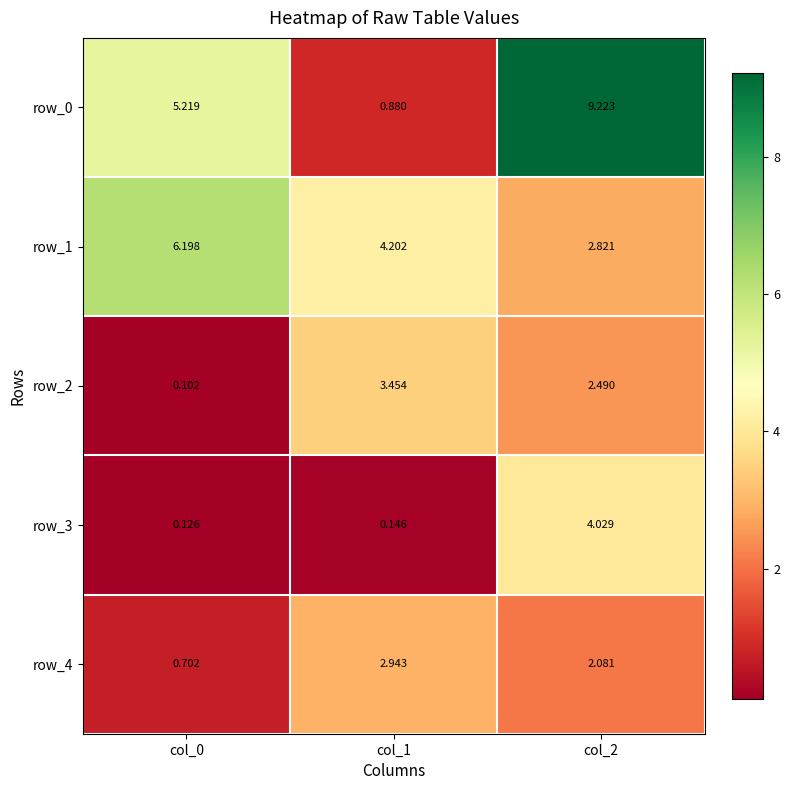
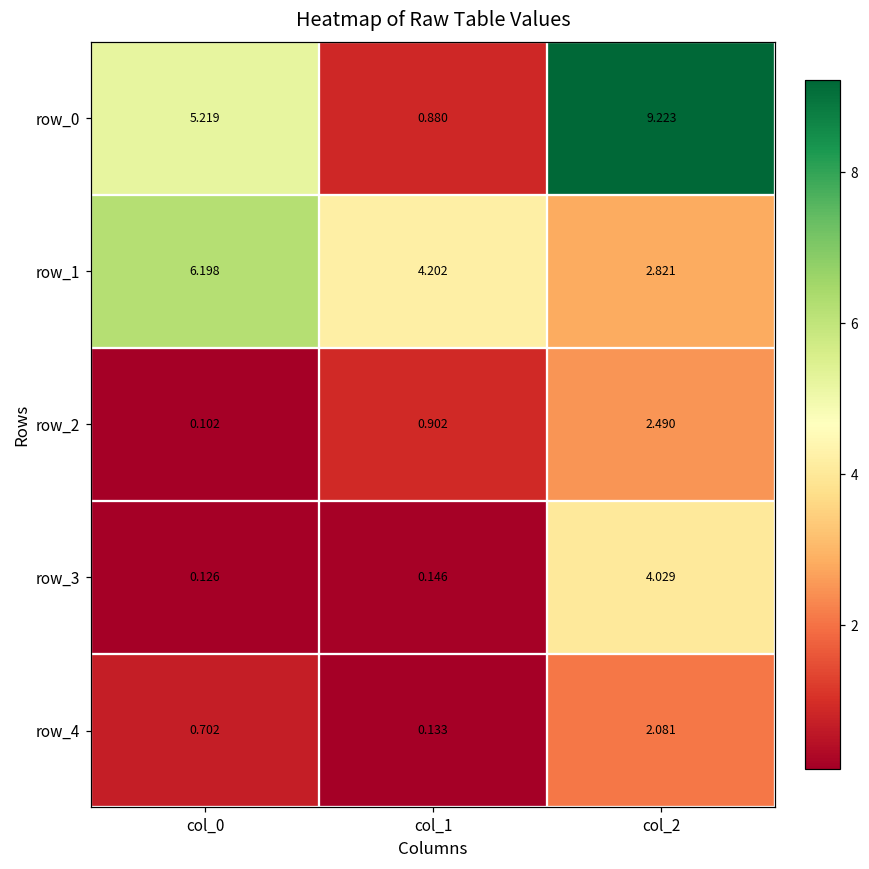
  {
    "row_0": {
      "col_0": 5.219,
      "col_1": 0.880,
      "col_2": 9.223
    },
    "row_1": {
      "col_0": 6.198,
      "col_1": 4.202,
      "col_2": 2.821
    },
    "row_2": {
      "col_0": 0.102,
-     "col_1": 3.454,
+     "col_1": 0.902,
      "col_2": 2.490
    },
    "row_3": {
      "col_0": 0.126,
      "col_1": 0.146,
      "col_2": 4.029
    },
    "row_4": {
      "col_0": 0.702,
-     "col_1": 2.943,
+     "col_1": 0.133,
      "col_2": 2.081
    }
  }
